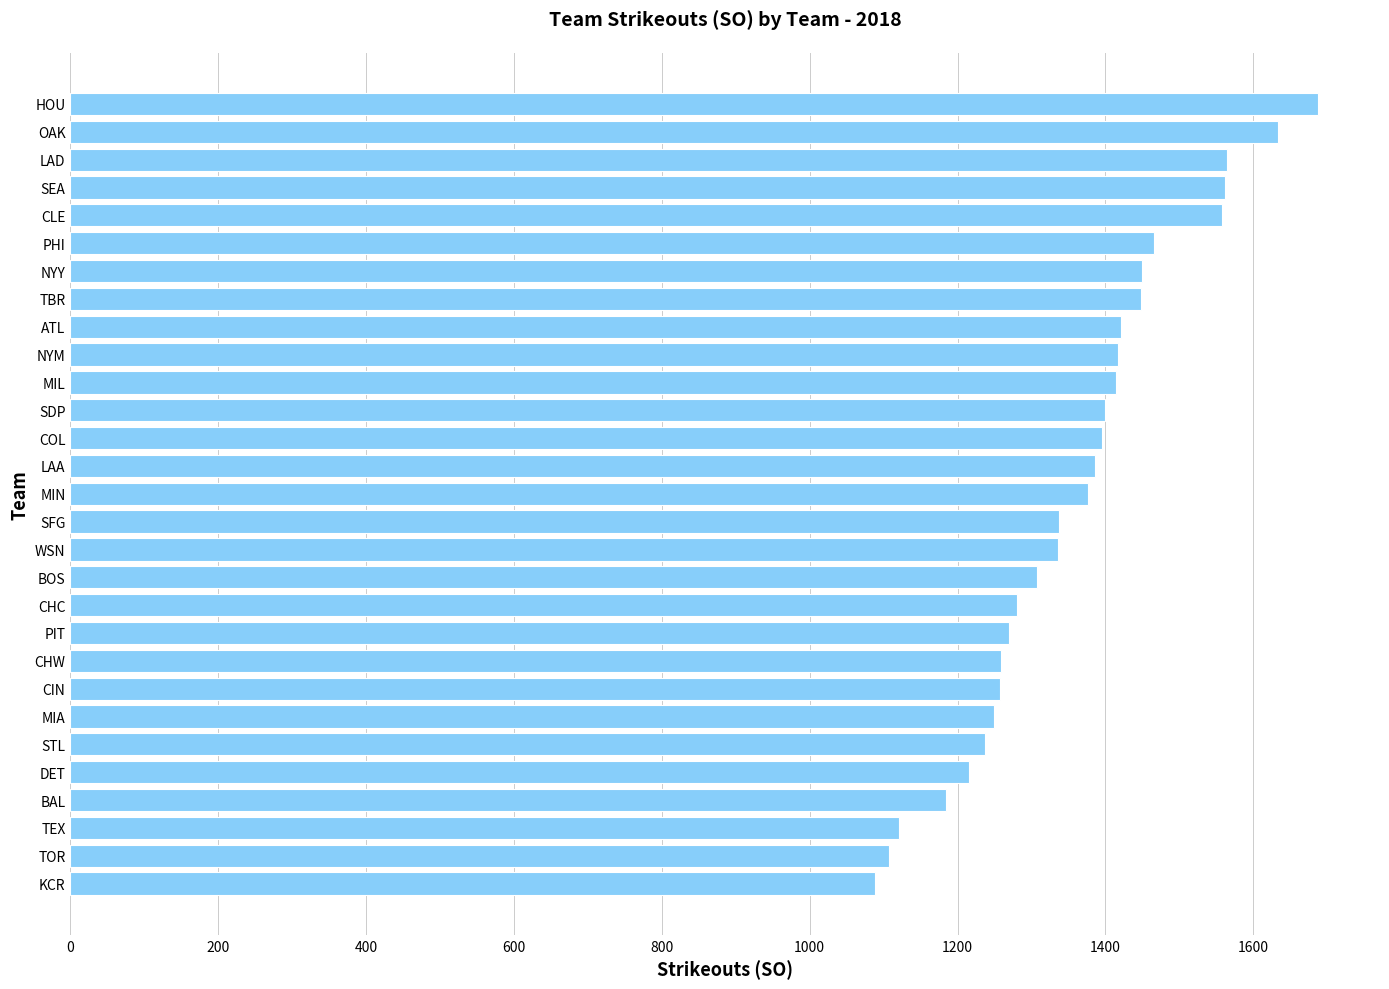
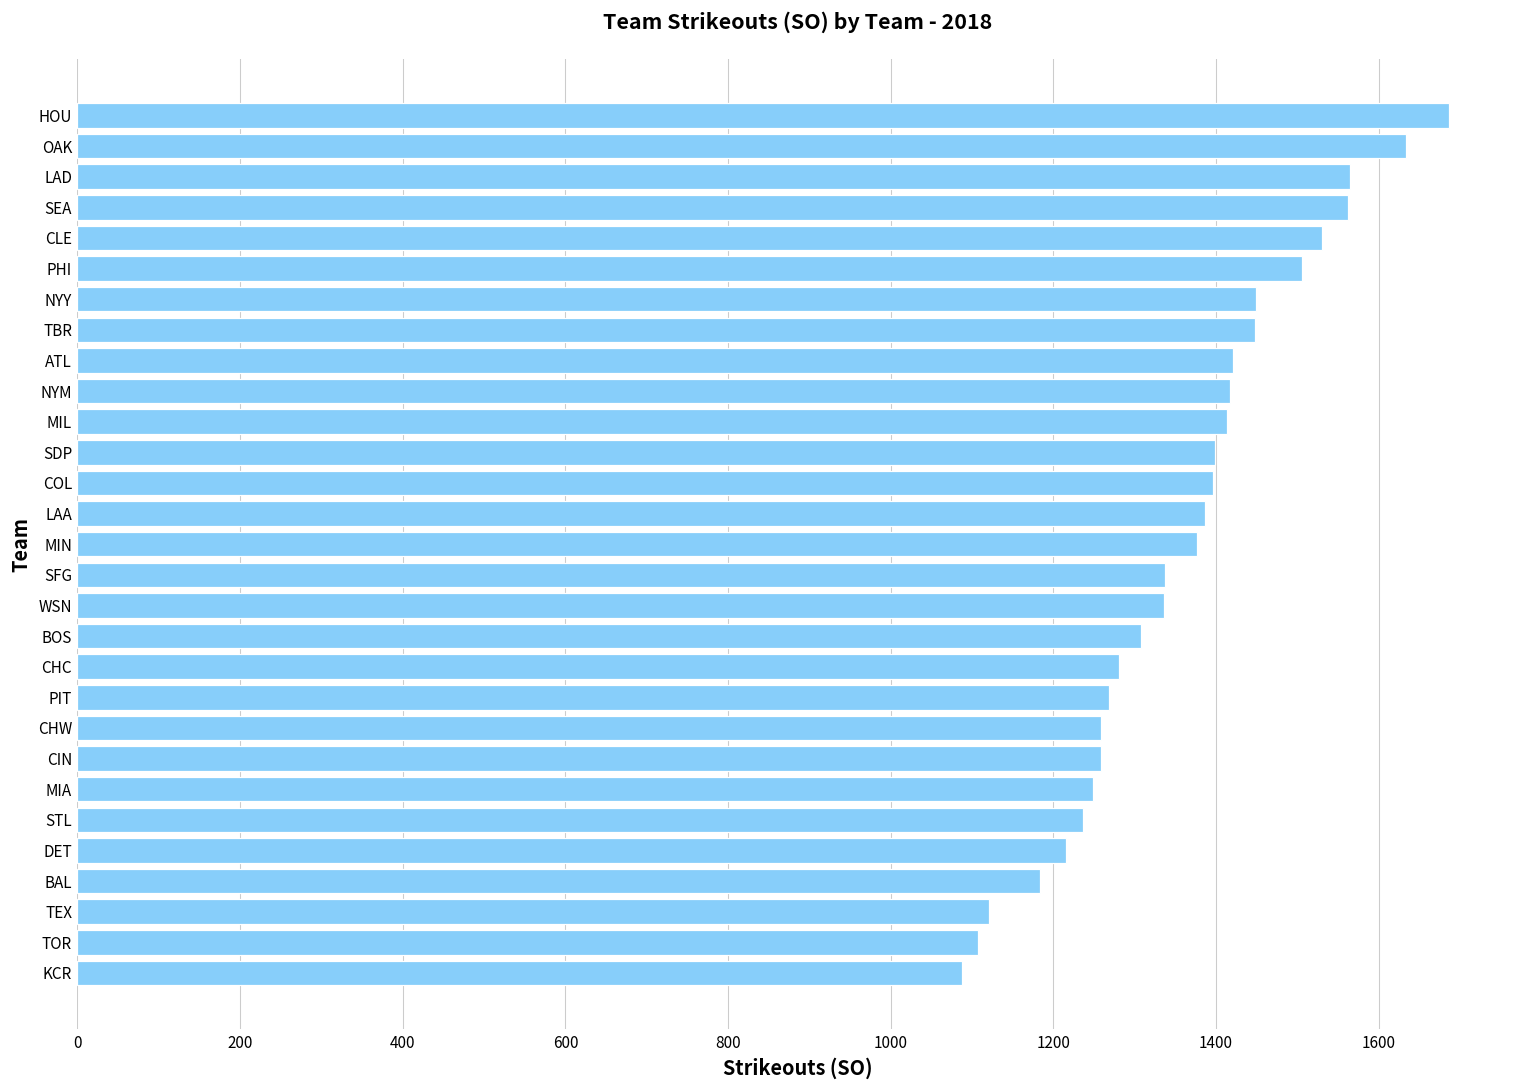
  {
    "HOU": 1690,
    "OAK": 1630,
    "LAD": 1570,
    "SEA": 1560,
-   "CLE": 1560,
-   "PHI": 1470,
+   "CLE": 1530,
+   "PHI": 1510,
    "NYY": 1450,
    "TBR": 1450,
    "ATL": 1420,
    "NYM": 1420,
    "MIL": 1410,
    "SDP": 1400,
    "COL": 1400,
    "LAA": 1390,
    "MIN": 1380,
    "SFG": 1340,
    "WSN": 1340,
    "BOS": 1310,
    "CHC": 1280,
    "PIT": 1270,
    "CHW": 1260,
    "CIN": 1260,
    "MIA": 1250,
    "STL": 1240,
    "DET": 1220,
    "BAL": 1180,
    "TEX": 1120,
    "TOR": 1110,
    "KCR": 1090
  }
